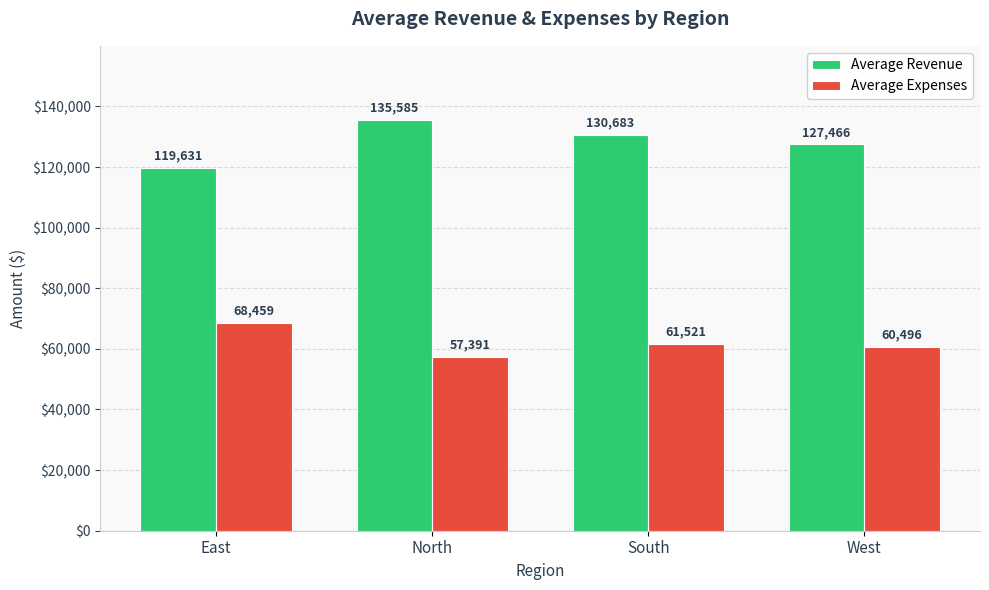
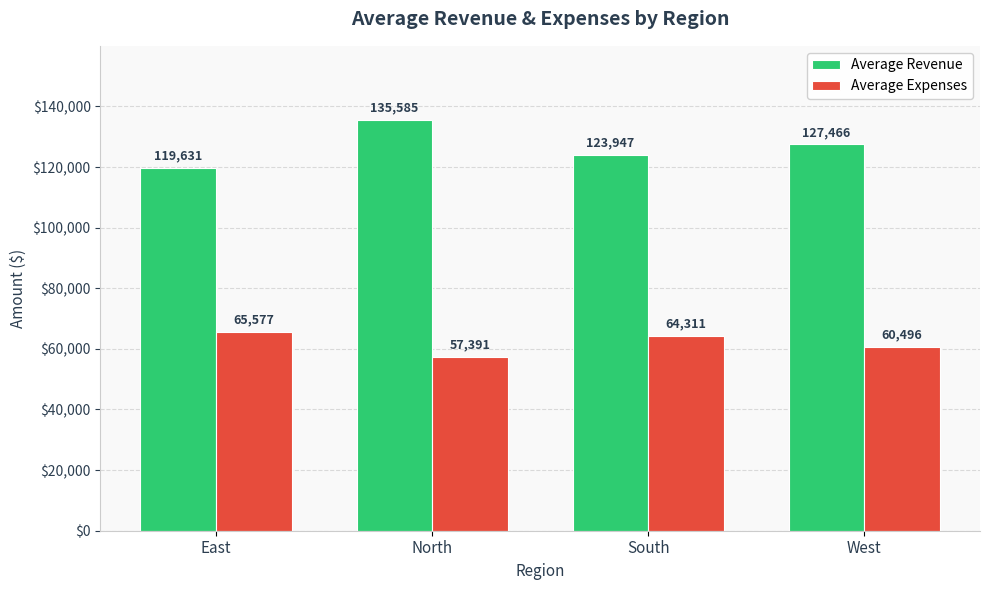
  {
    "Average Revenue": {
      "East": "119,631",
      "North": "135,585",
-     "South": "130,683",
+     "South": "123,947",
      "West": "127,466"
    },
    "Average Expenses": {
-     "East": "68,459",
+     "East": "65,577",
      "North": "57,391",
-     "South": "61,521",
+     "South": "64,311",
      "West": "60,496"
    }
  }
